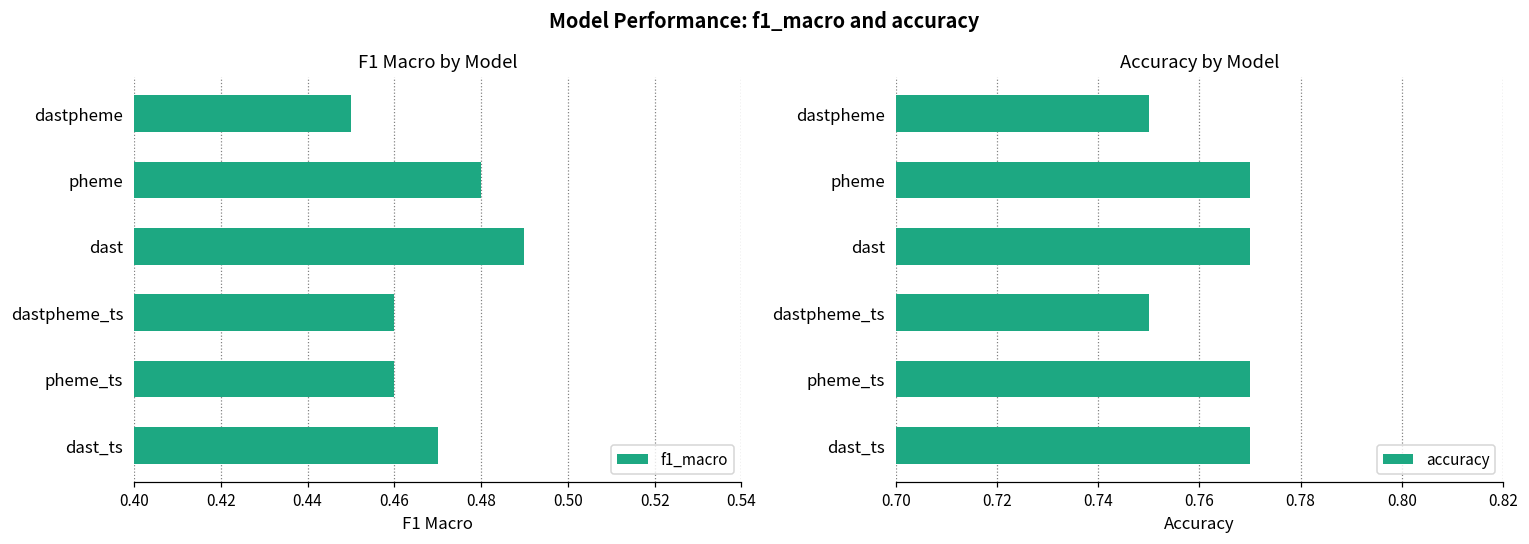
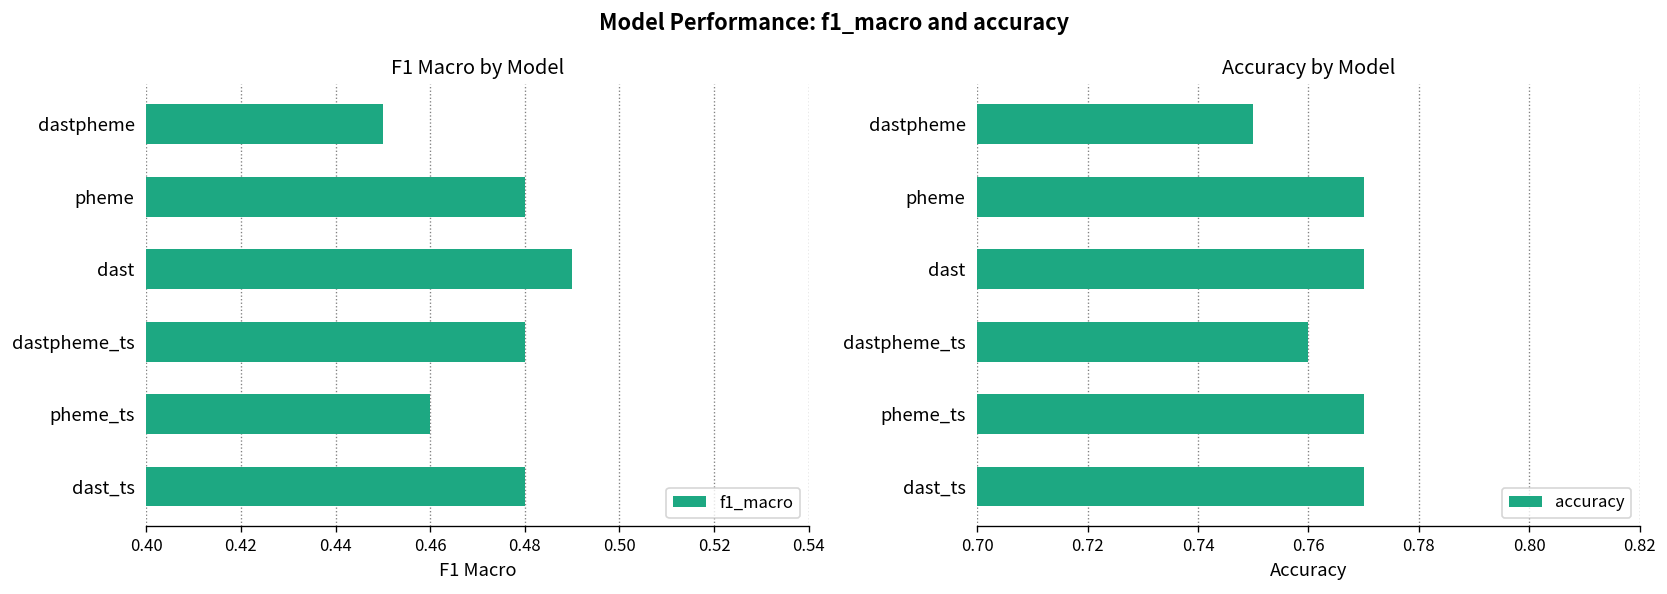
  {
    "F1 Macro by Model": {
      "dastpheme": 0.45,
      "pheme": 0.48,
      "dast": 0.49,
-     "dastpheme_ts": 0.46,
+     "dastpheme_ts": 0.48,
      "pheme_ts": 0.46,
-     "dast_ts": 0.47
+     "dast_ts": 0.48
    },
    "Accuracy by Model": {
      "dastpheme": 0.75,
      "pheme": 0.77,
      "dast": 0.77,
-     "dastpheme_ts": 0.75,
+     "dastpheme_ts": 0.76,
      "pheme_ts": 0.77,
      "dast_ts": 0.77
    }
  }
